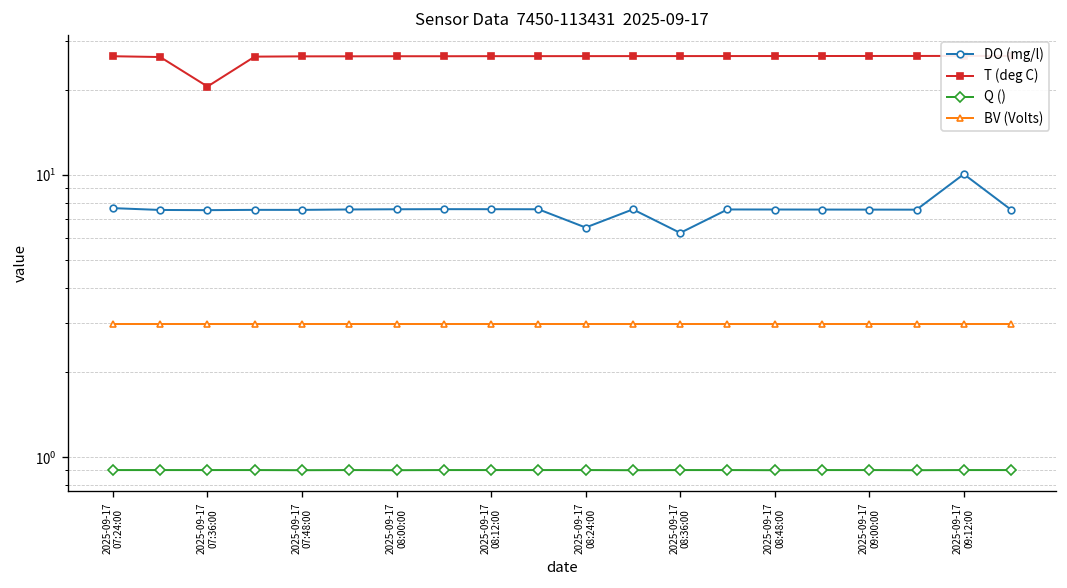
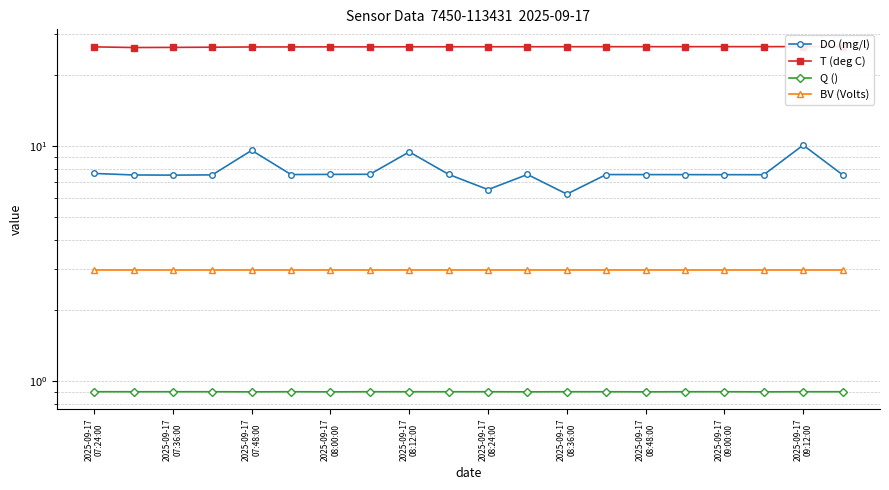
  {
    "DO (mg/l)": {
      "2025-09-17 07:24:00": 7.6,
      "2025-09-17 07:36:00": 7.5,
-     "2025-09-17 07:48:00": 7.5,
+     "2025-09-17 07:48:00": 9.6,
      "2025-09-17 08:00:00": 7.6,
-     "2025-09-17 08:12:00": 7.6,
+     "2025-09-17 08:12:00": 9.4,
      "2025-09-17 08:24:00": 6.5,
      "2025-09-17 08:36:00": 6.2,
      "2025-09-17 08:48:00": 7.6,
      "2025-09-17 09:00:00": 7.6,
      "2025-09-17 09:12:00": 10.1
    },
    "T (deg C)": {
      "2025-09-17 07:24:00": 26,
-     "2025-09-17 07:36:00": 21,
+     "2025-09-17 07:36:00": 26,
      "2025-09-17 07:48:00": 26,
      "2025-09-17 08:00:00": 26,
      "2025-09-17 08:12:00": 26,
      "2025-09-17 08:24:00": 26,
      "2025-09-17 08:36:00": 26,
      "2025-09-17 08:48:00": 26,
      "2025-09-17 09:00:00": 26
    },
    "Q ()": {
      "2025-09-17 07:24:00": 0.9,
      "2025-09-17 07:36:00": 0.9,
      "2025-09-17 07:48:00": 0.9,
      "2025-09-17 08:00:00": 0.9,
      "2025-09-17 08:12:00": 0.9,
      "2025-09-17 08:24:00": 0.9,
      "2025-09-17 08:36:00": 0.9,
      "2025-09-17 08:48:00": 0.9,
      "2025-09-17 09:00:00": 0.9,
      "2025-09-17 09:12:00": 0.9
    },
    "BV (Volts)": {
      "2025-09-17 07:24:00": 3.0,
      "2025-09-17 07:36:00": 3.0,
      "2025-09-17 07:48:00": 3.0,
      "2025-09-17 08:00:00": 3.0,
      "2025-09-17 08:12:00": 3.0,
      "2025-09-17 08:24:00": 3.0,
      "2025-09-17 08:36:00": 3.0,
      "2025-09-17 08:48:00": 3.0,
      "2025-09-17 09:00:00": 3.0,
      "2025-09-17 09:12:00": 3.0
    }
  }
